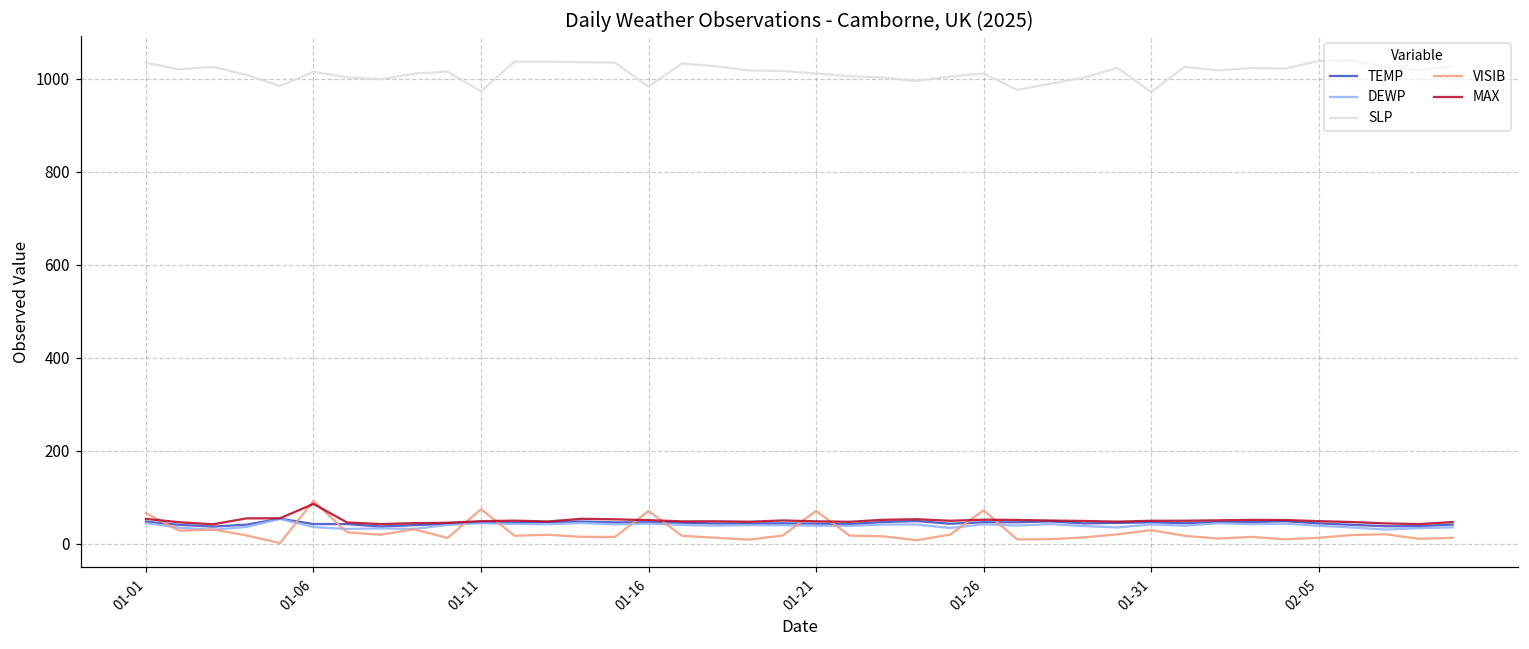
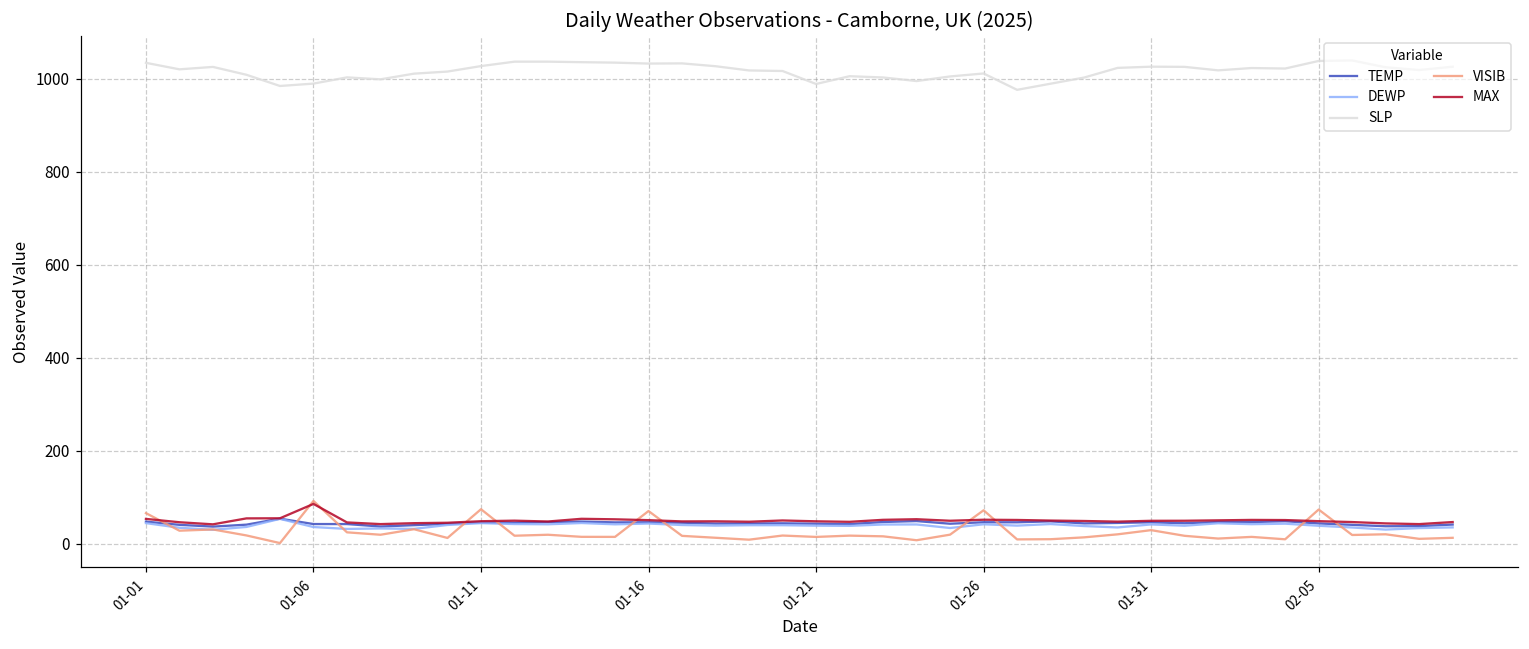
  {
    "TEMP": {
      "01-06": 40
    },
    "DEWP": {
      "01-06": 40
    },
    "SLP": {
      "01-01": 1030,
-     "01-06": 1020,
-     "01-11": 970,
-     "01-16": 980,
-     "01-21": 1010,
+     "01-06": 990,
+     "01-11": 1030,
+     "01-16": 1030,
+     "01-21": 990,
      "01-26": 1010,
-     "01-31": 970,
+     "01-31": 1030,
      "02-05": 1040
    },
    "VISIB": {
      "01-01": 70,
      "01-06": 90,
      "01-11": 70,
      "01-16": 70,
-     "01-21": 70,
+     "01-21": 10,
      "01-26": 70,
      "01-31": 30,
-     "02-05": 10
+     "02-05": 70
    },
    "MAX": {
      "01-06": 90
    }
  }
